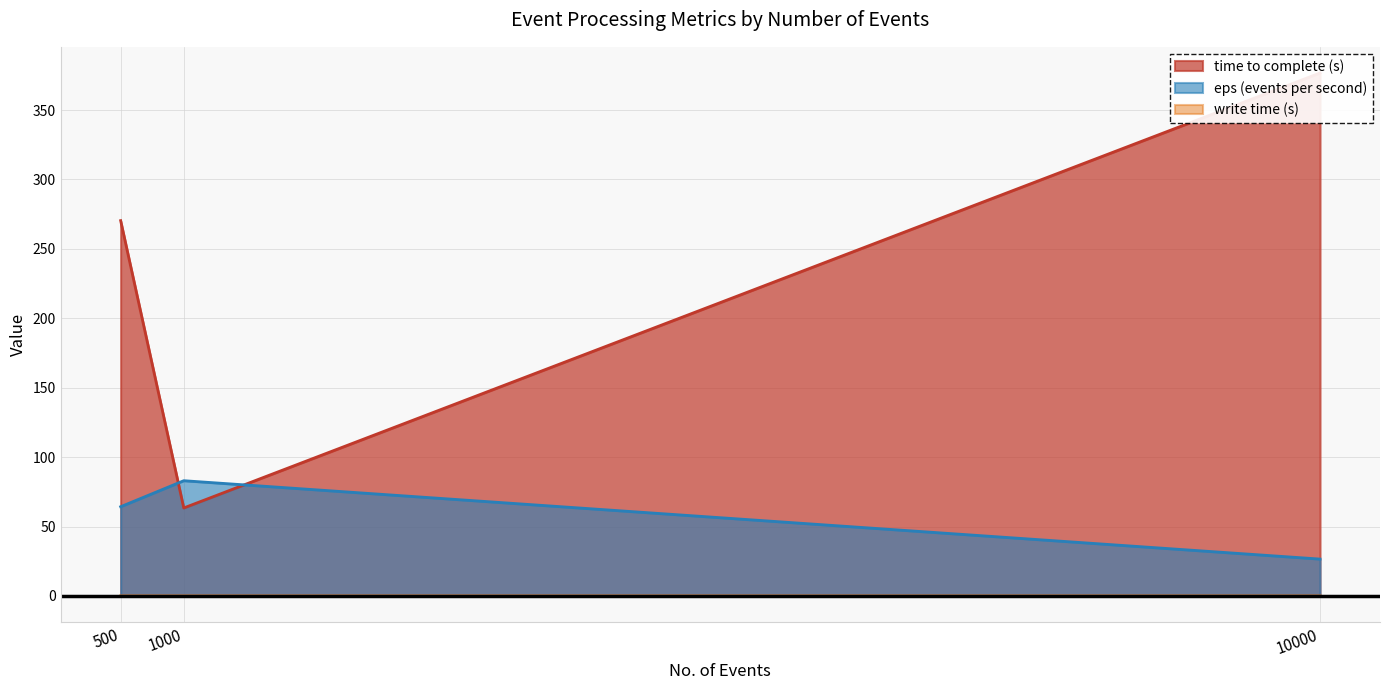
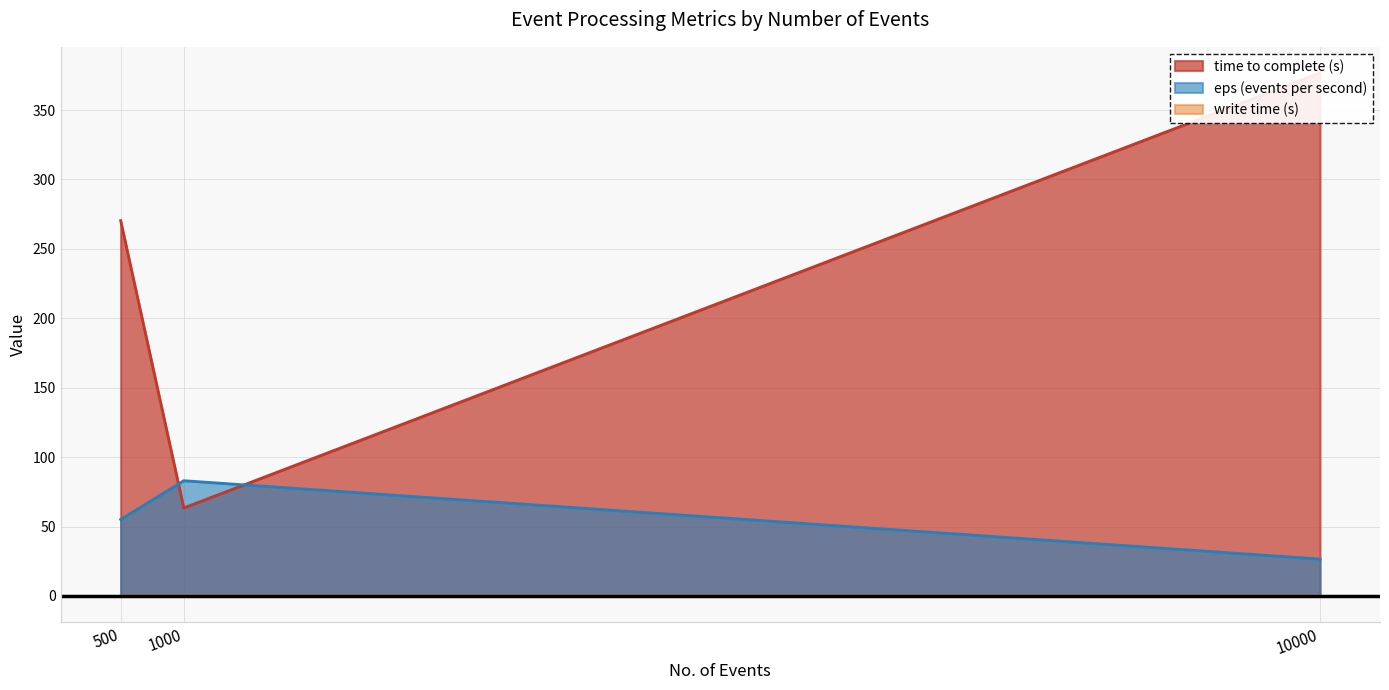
  {
    "time to complete (s)": {
      "500": 270,
      "1000": 63
    },
    "eps (events per second)": {
-     "500": 64,
+     "500": 55,
      "1000": 83,
      "10000": 27
    },
    "write time (s)": {
      "500": 0,
      "1000": 0,
      "10000": 0
    }
  }
